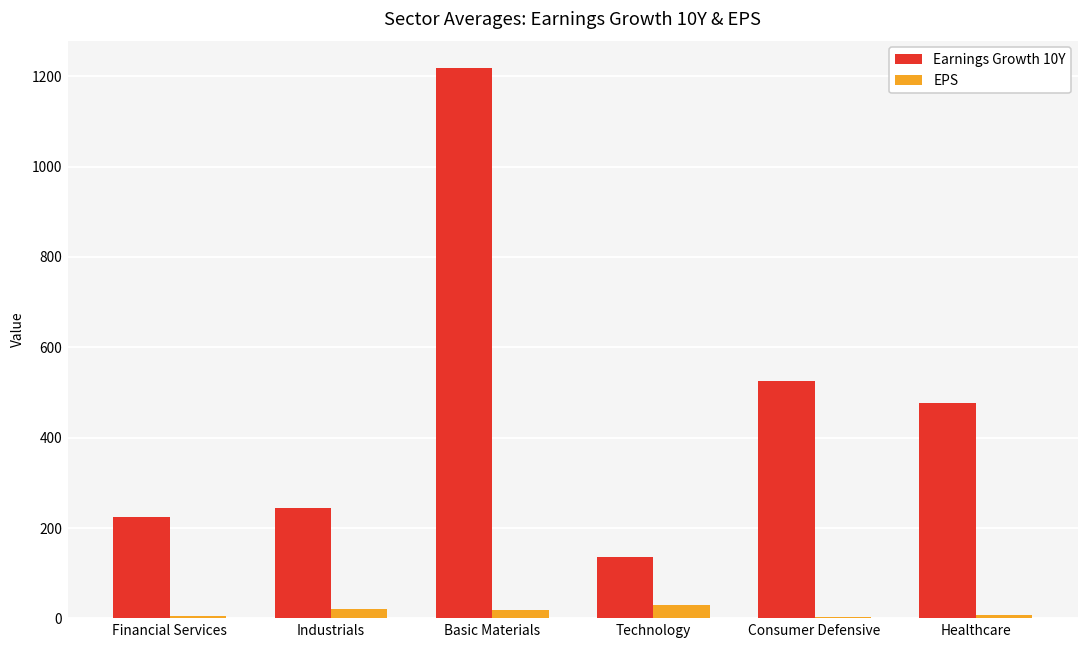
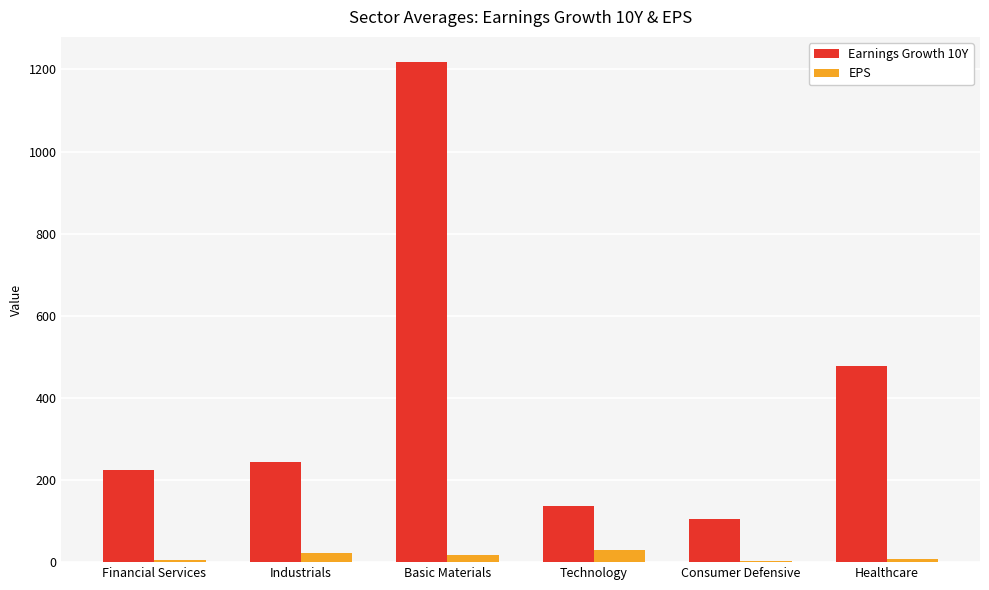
  {
    "Earnings Growth 10Y": {
      "Financial Services": 220,
      "Industrials": 240,
      "Basic Materials": 1220,
      "Technology": 140,
-     "Consumer Defensive": 530,
+     "Consumer Defensive": 100,
      "Healthcare": 480
    },
    "EPS": {
      "Industrials": 20,
      "Basic Materials": 20,
      "Technology": 30,
      "Healthcare": 10
    }
  }
